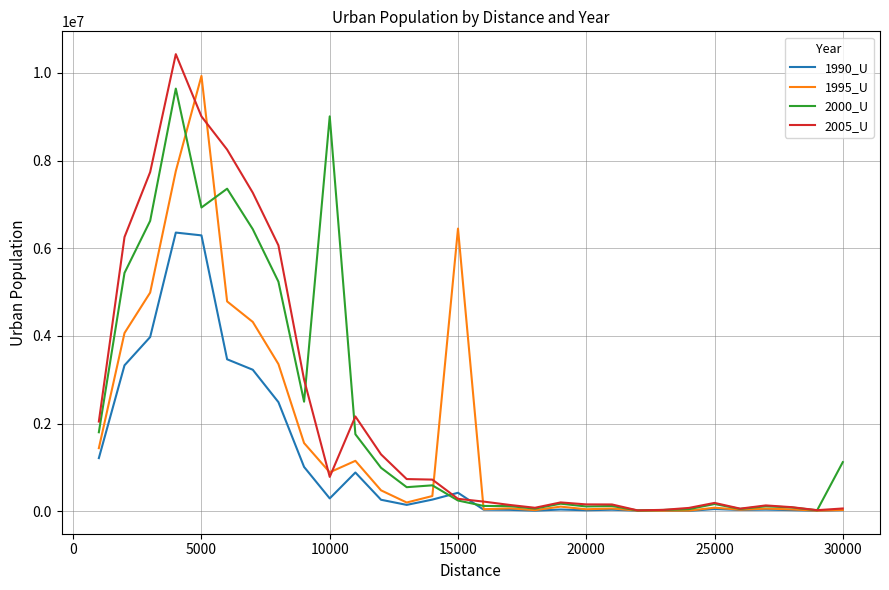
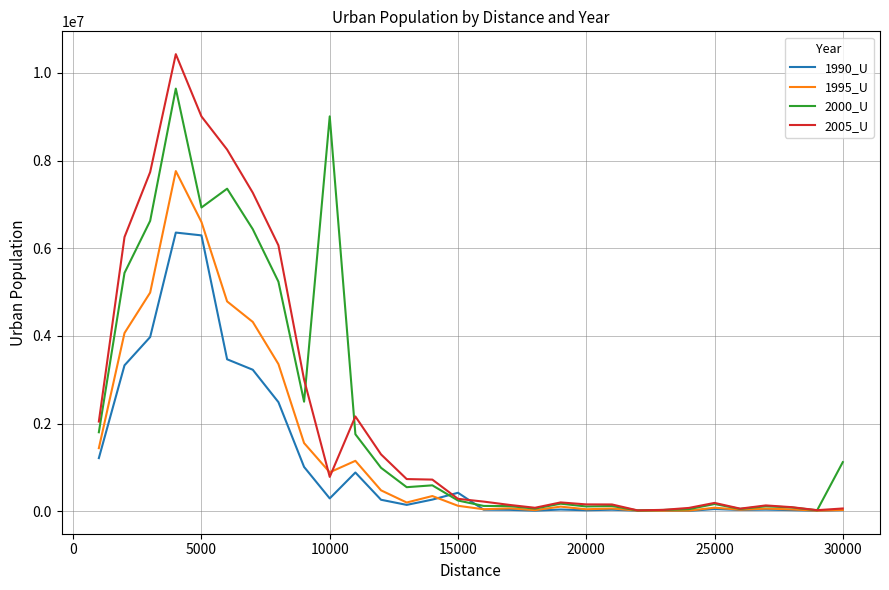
  {
    "1990_U": {
      "5000": 6300000,
      "10000": 300000,
      "15000": 400000
    },
    "1995_U": {
-     "5000": 9900000,
+     "5000": 6600000,
      "10000": 900000,
-     "15000": 6400000
+     "15000": 100000
    },
    "2000_U": {
      "5000": 6900000,
      "10000": 9000000,
      "30000": 1100000
    },
    "2005_U": {
      "5000": 9000000,
      "10000": 800000
    }
  }
